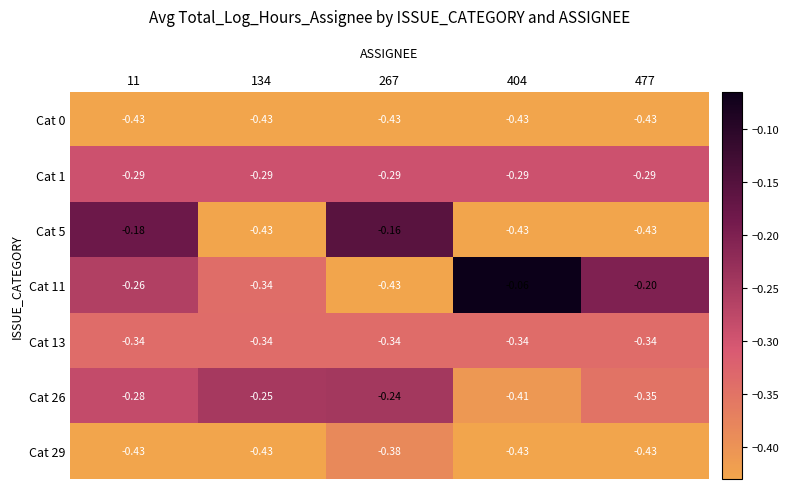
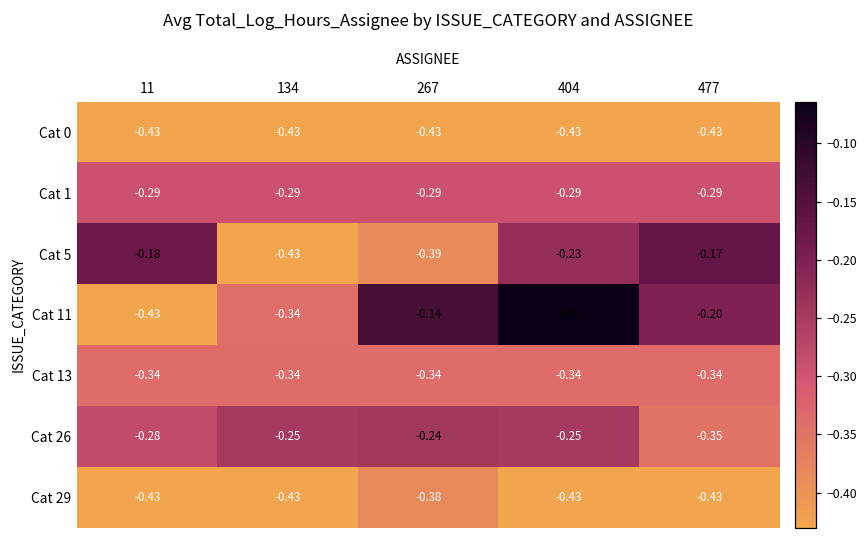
  {
    "Cat 0": {
      "11": -0.43,
      "134": -0.43,
      "267": -0.43,
      "404": -0.43,
      "477": -0.43
    },
    "Cat 1": {
      "11": -0.29,
      "134": -0.29,
      "267": -0.29,
      "404": -0.29,
      "477": -0.29
    },
    "Cat 5": {
      "11": -0.18,
      "134": -0.43,
-     "267": -0.16,
-     "404": -0.43,
-     "477": -0.43
+     "267": -0.39,
+     "404": -0.23,
+     "477": -0.17
    },
    "Cat 11": {
-     "11": -0.26,
+     "11": -0.43,
      "134": -0.34,
-     "267": -0.43,
+     "267": -0.14,
      "477": -0.20
    },
    "Cat 13": {
      "11": -0.34,
      "134": -0.34,
      "267": -0.34,
      "404": -0.34,
      "477": -0.34
    },
    "Cat 26": {
      "11": -0.28,
      "134": -0.25,
      "267": -0.24,
-     "404": -0.41,
+     "404": -0.25,
      "477": -0.35
    },
    "Cat 29": {
      "11": -0.43,
      "134": -0.43,
      "267": -0.38,
      "404": -0.43,
      "477": -0.43
    }
  }
